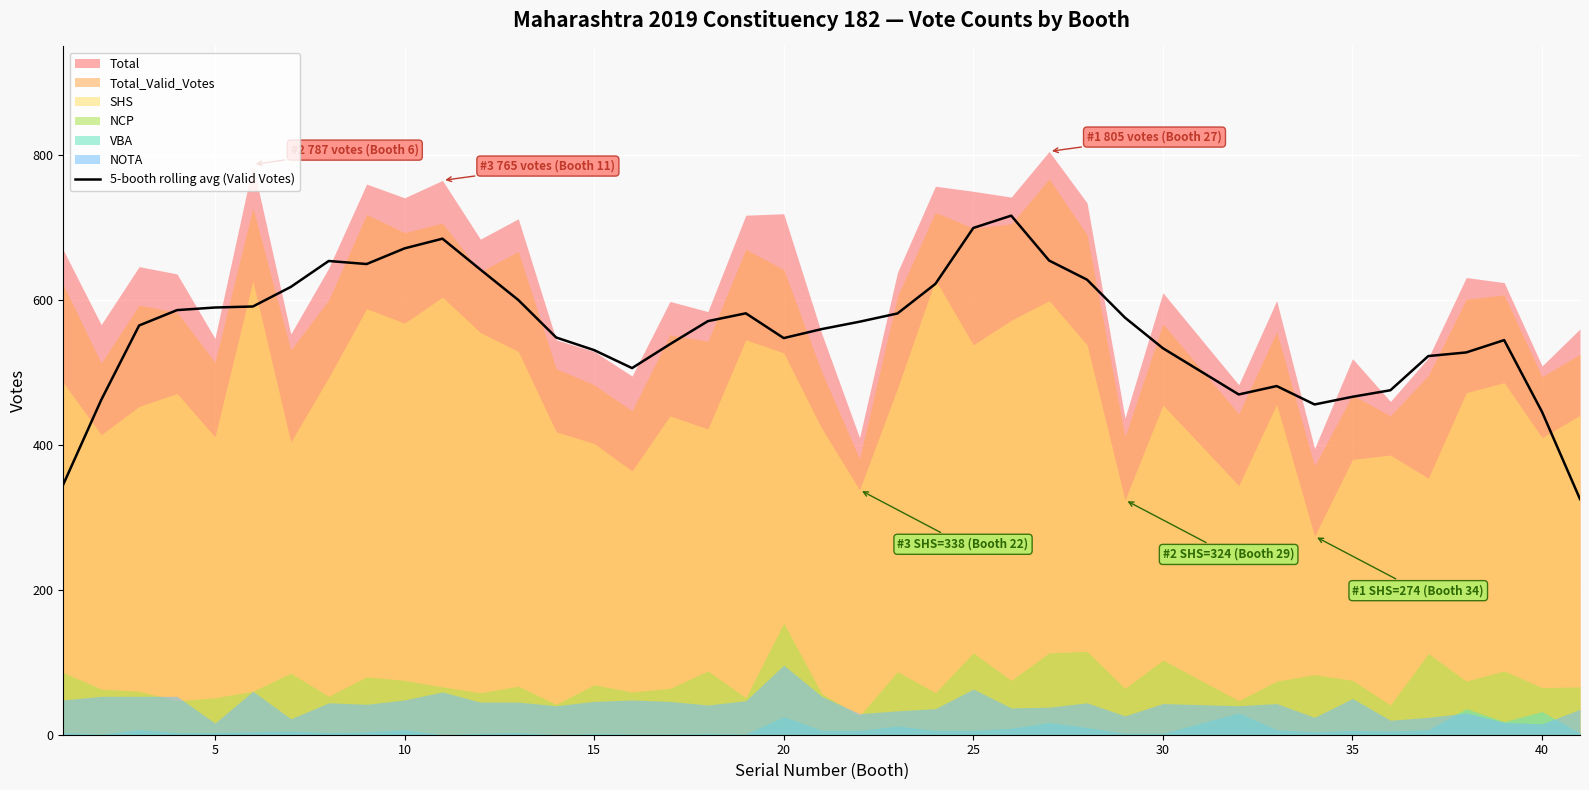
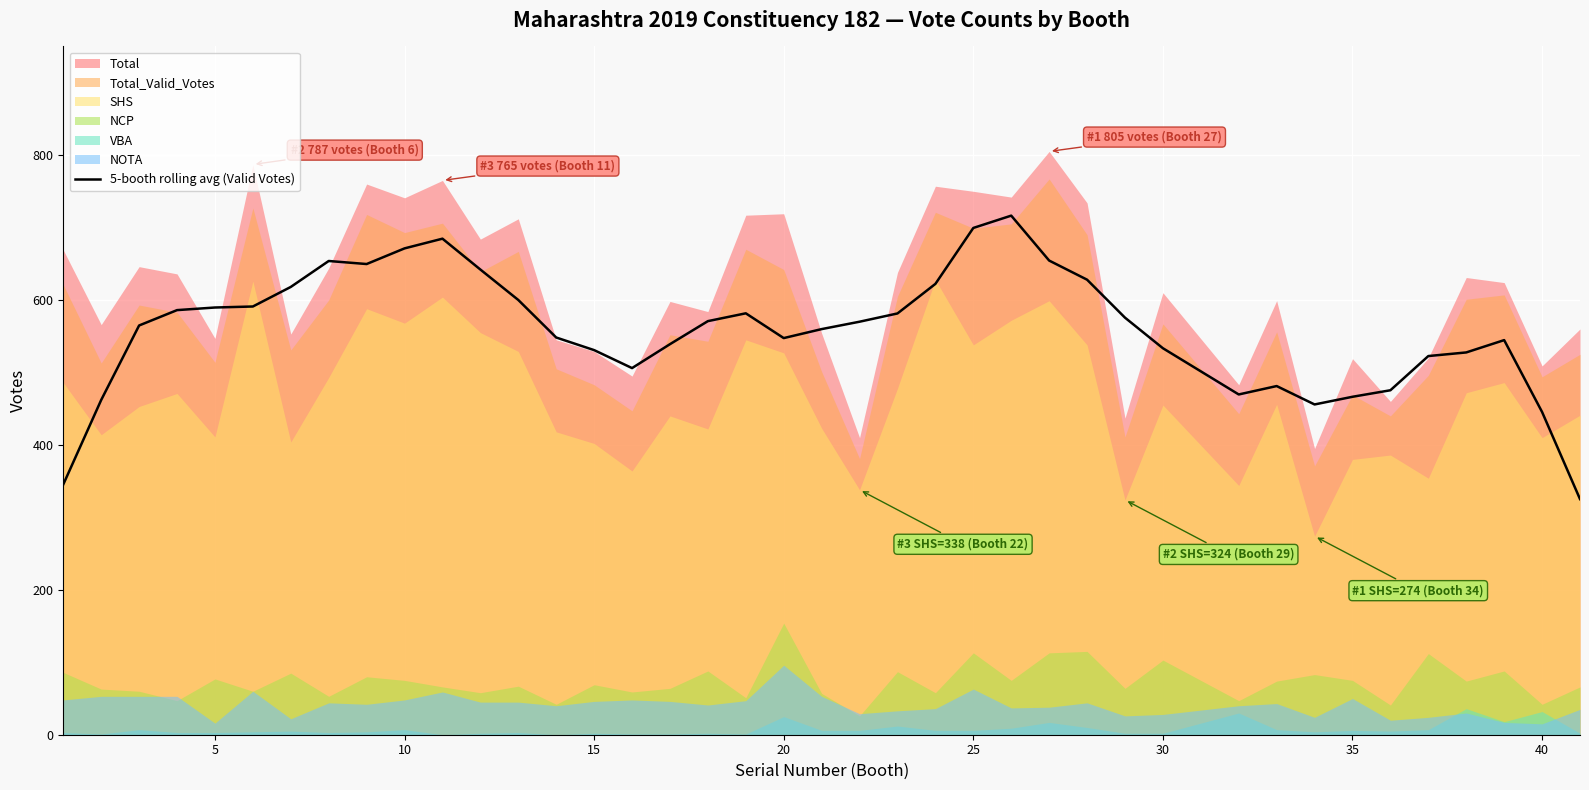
  {
    "5-booth rolling avg (Valid Votes)": {
      "5": 590,
      "10": 670,
      "20": 550,
      "30": 530,
      "40": 450
    },
    "NCP": {
-     "5": 50,
+     "5": 80,
      "10": 80,
      "15": 70,
      "20": 150,
      "25": 110,
      "30": 100,
      "35": 80,
-     "40": 70
+     "40": 40
    },
    "VBA": {
      "10": 10,
      "20": 30,
      "25": 10,
      "35": 10,
      "40": 30
    },
    "NOTA": {
      "5": 20,
      "10": 50,
      "15": 50,
      "20": 100,
      "25": 60,
-     "30": 40,
+     "30": 30,
      "35": 50,
      "40": 20
    }
  }
